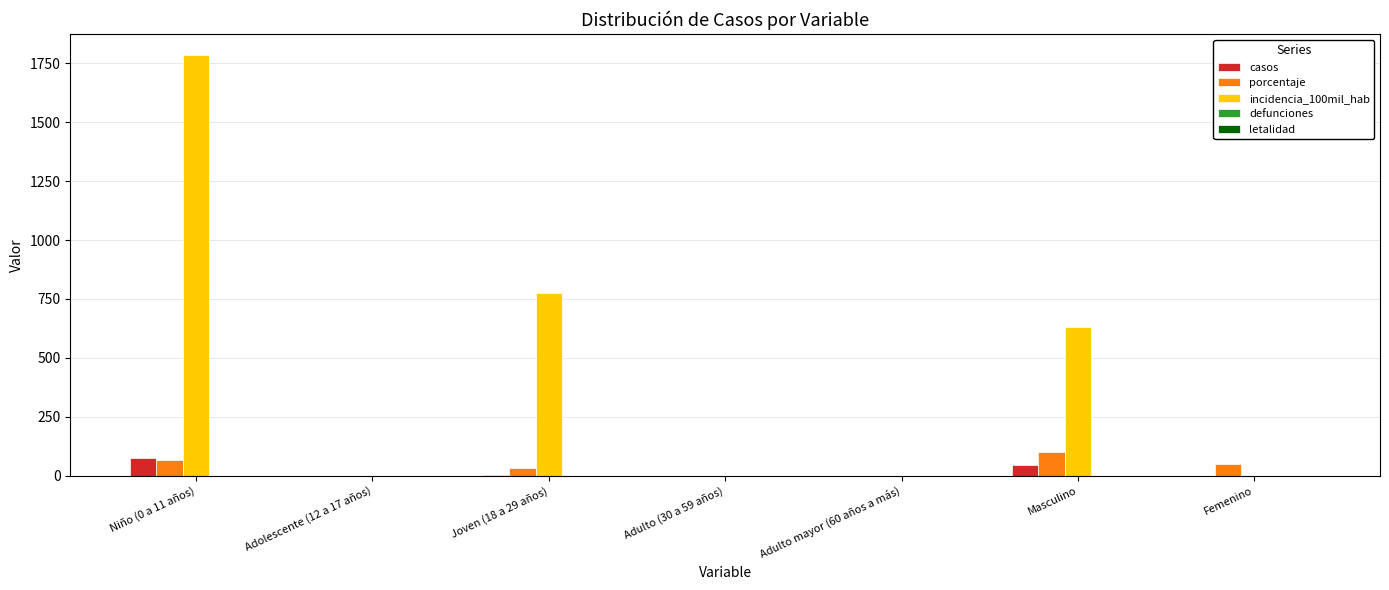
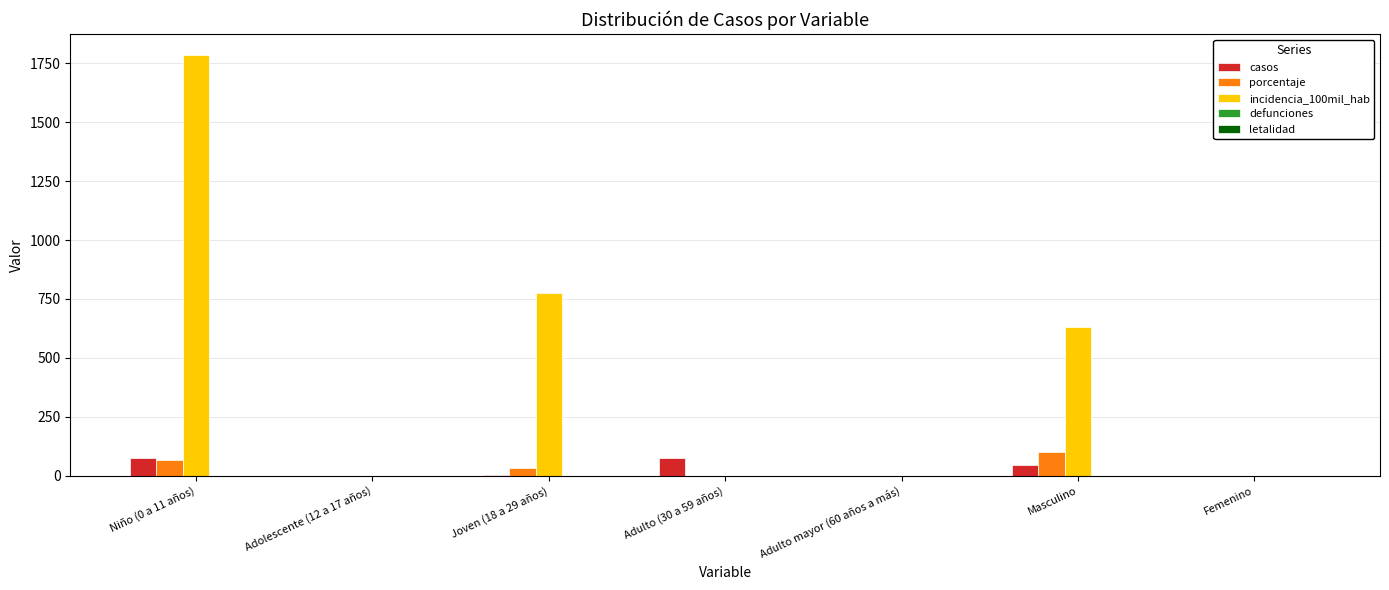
  {
    "casos": {
      "Niño (0 a 11 años)": 80,
      "Adolescente (12 a 17 años)": 0,
-     "Adulto (30 a 59 años)": 0,
+     "Adulto (30 a 59 años)": 80,
      "Adulto mayor (60 años a más)": 0,
      "Masculino": 50,
      "Femenino": 0
    },
    "porcentaje": {
      "Niño (0 a 11 años)": 70,
      "Adolescente (12 a 17 años)": 0,
      "Joven (18 a 29 años)": 30,
      "Adulto (30 a 59 años)": 0,
      "Adulto mayor (60 años a más)": 0,
      "Masculino": 100,
-     "Femenino": 50
+     "Femenino": 0
    },
    "incidencia_100mil_hab": {
      "Niño (0 a 11 años)": 1790,
      "Adolescente (12 a 17 años)": 0,
      "Joven (18 a 29 años)": 780,
      "Adulto (30 a 59 años)": 0,
      "Adulto mayor (60 años a más)": 0,
      "Masculino": 630,
      "Femenino": 0
    },
    "defunciones": {
      "Niño (0 a 11 años)": 0,
      "Adolescente (12 a 17 años)": 0,
      "Joven (18 a 29 años)": 0,
      "Adulto (30 a 59 años)": 0,
      "Adulto mayor (60 años a más)": 0,
      "Masculino": 0,
      "Femenino": 0
    },
    "letalidad": {
      "Niño (0 a 11 años)": 0,
      "Adolescente (12 a 17 años)": 0,
      "Joven (18 a 29 años)": 0,
      "Adulto (30 a 59 años)": 0,
      "Adulto mayor (60 años a más)": 0,
      "Masculino": 0,
      "Femenino": 0
    }
  }
